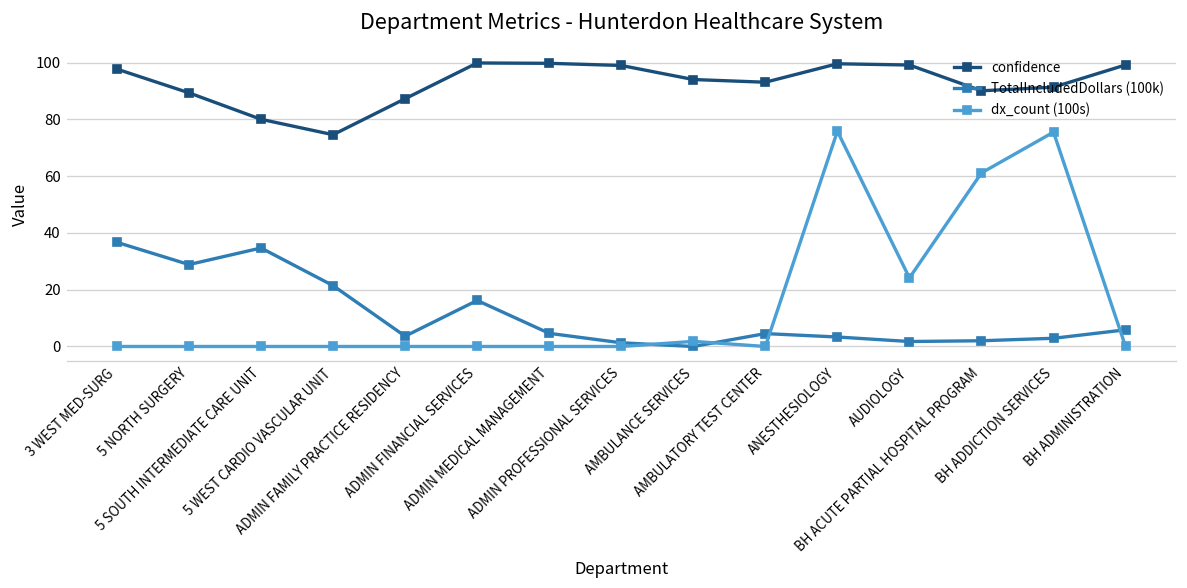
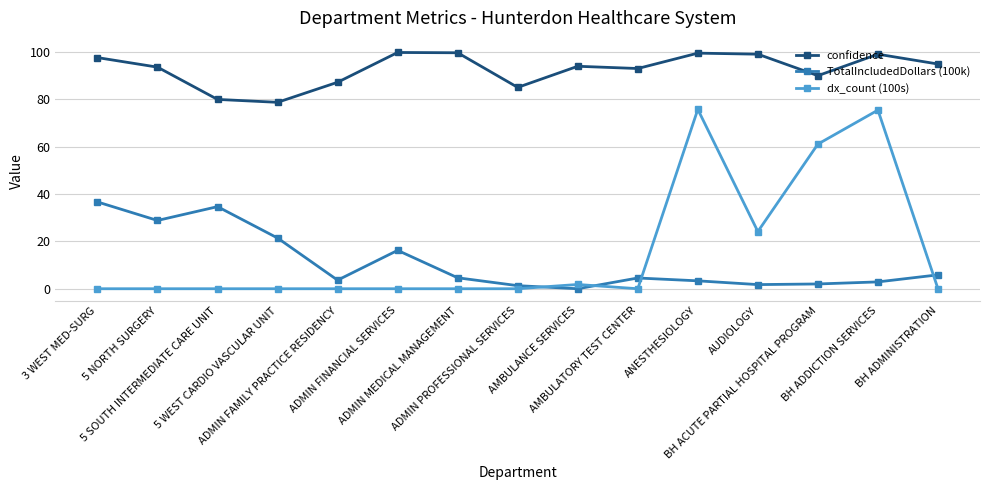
  {
    "confidence": {
      "3 WEST MED-SURG": 98,
-     "5 NORTH SURGERY": 89,
+     "5 NORTH SURGERY": 94,
      "5 SOUTH INTERMEDIATE CARE UNIT": 80,
-     "5 WEST CARDIO VASCULAR UNIT": 75,
+     "5 WEST CARDIO VASCULAR UNIT": 79,
      "ADMIN FAMILY PRACTICE RESIDENCY": 87,
      "ADMIN FINANCIAL SERVICES": 100,
      "ADMIN MEDICAL MANAGEMENT": 100,
-     "ADMIN PROFESSIONAL SERVICES": 99,
+     "ADMIN PROFESSIONAL SERVICES": 85,
      "AMBULANCE SERVICES": 94,
      "AMBULATORY TEST CENTER": 93,
      "ANESTHESIOLOGY": 100,
      "AUDIOLOGY": 99,
      "BH ACUTE PARTIAL HOSPITAL PROGRAM": 90,
-     "BH ADDICTION SERVICES": 91,
-     "BH ADMINISTRATION": 99
+     "BH ADDICTION SERVICES": 99,
+     "BH ADMINISTRATION": 95
    }
  }
